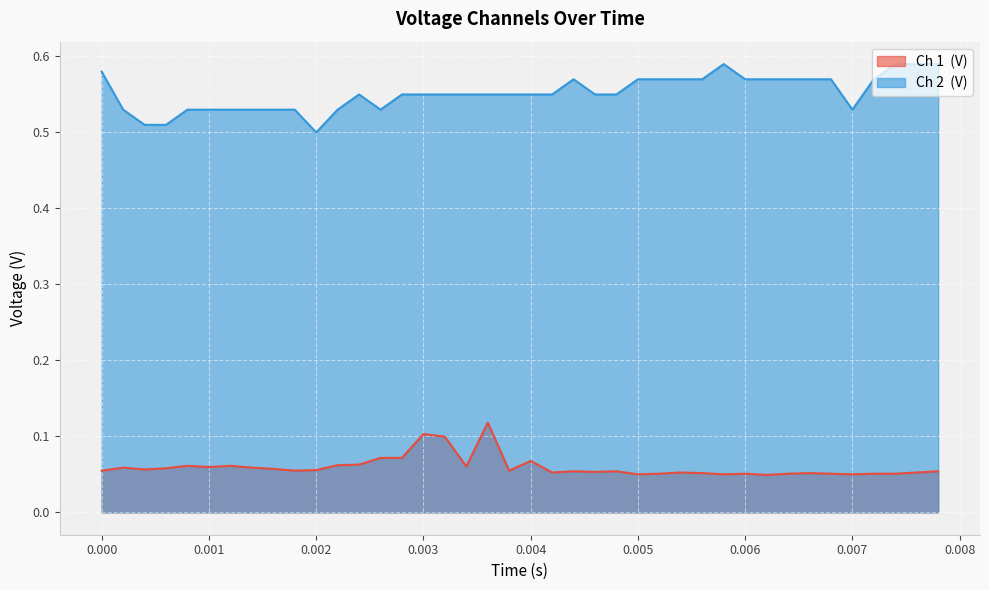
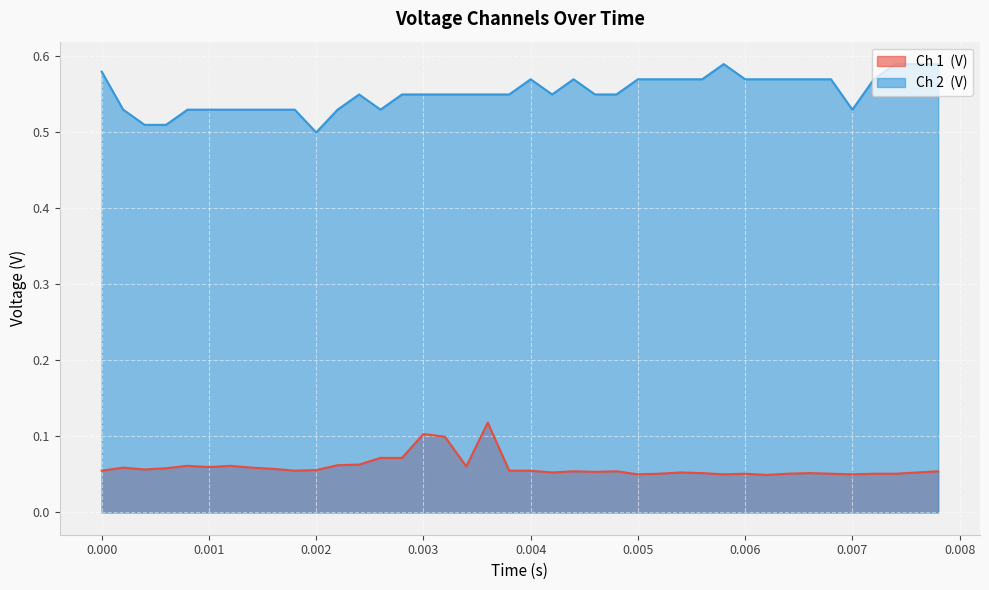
  {
    "Ch 1 (V)": {
      "0.000": 0.05,
      "0.001": 0.06,
      "0.002": 0.06,
      "0.003": 0.10,
-     "0.004": 0.07,
+     "0.004": 0.05,
      "0.005": 0.05,
      "0.006": 0.05,
      "0.007": 0.05
    },
    "Ch 2 (V)": {
      "0.000": 0.58,
      "0.001": 0.53,
      "0.002": 0.50,
      "0.003": 0.55,
-     "0.004": 0.55,
+     "0.004": 0.57,
      "0.005": 0.57,
      "0.006": 0.57,
      "0.007": 0.53
    }
  }
